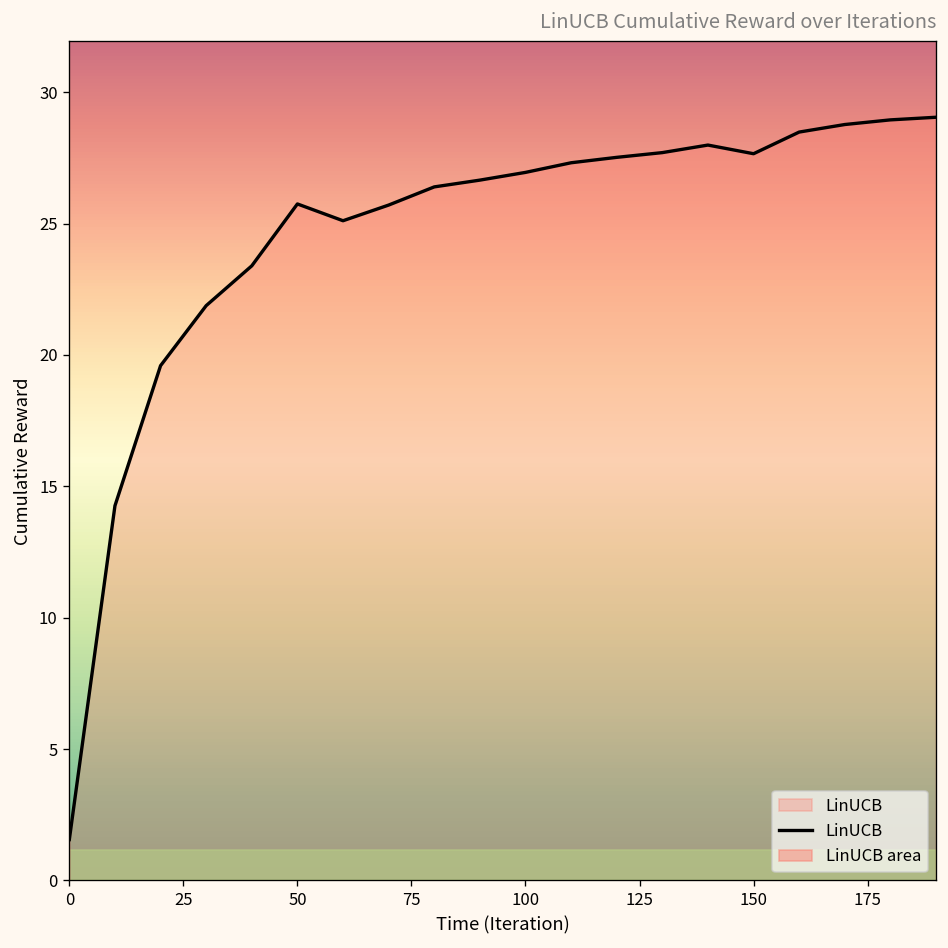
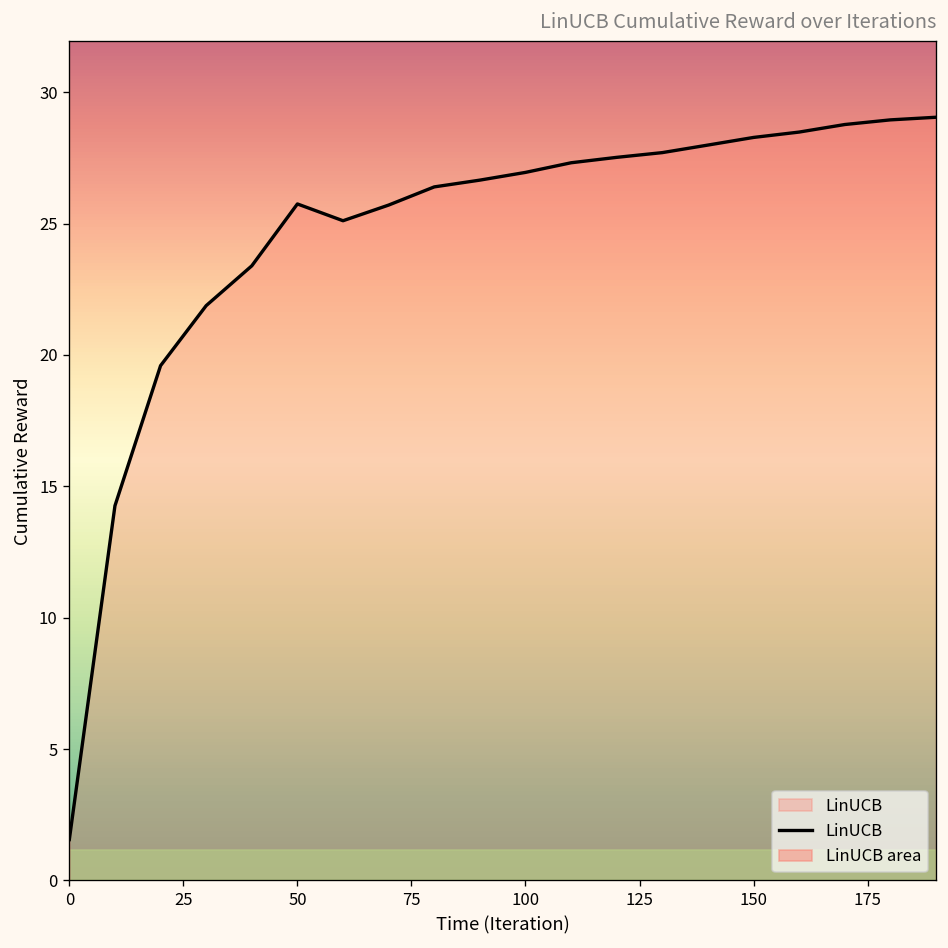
  {
    "0": 1.6,
    "50": 25.7,
    "100": 26.9,
-   "150": 27.7
+   "150": 28.3
  }
